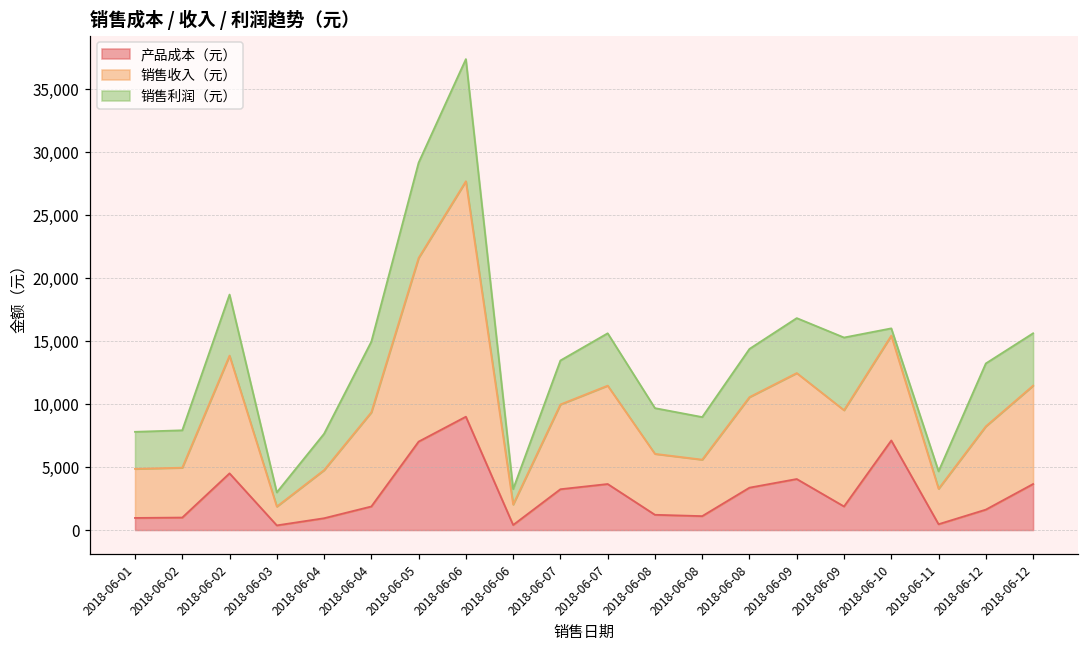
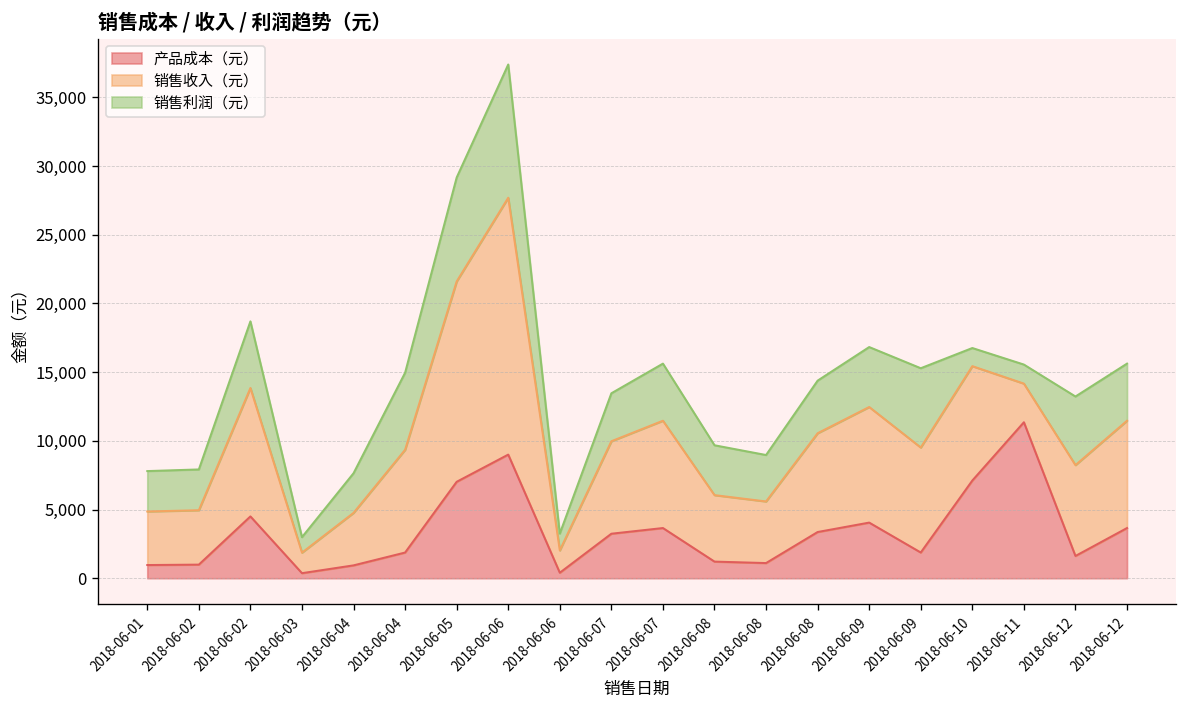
  {
    "产品成本（元）": {
      "2018-06-01": "1,000",
      "2018-06-03": "400",
      "2018-06-05": "7,000",
      "2018-06-10": "7,100",
-     "2018-06-11": "500"
+     "2018-06-11": "11,400"
    },
    "销售收入（元）": {
      "2018-06-01": "3,900",
      "2018-06-03": "1,500",
      "2018-06-05": "14,600",
      "2018-06-10": "8,300",
      "2018-06-11": "2,800"
    },
    "销售利润（元）": {
      "2018-06-01": "2,900",
      "2018-06-03": "1,100",
      "2018-06-05": "7,600",
-     "2018-06-10": "600",
+     "2018-06-10": "1,300",
      "2018-06-11": "1,400"
    }
  }
